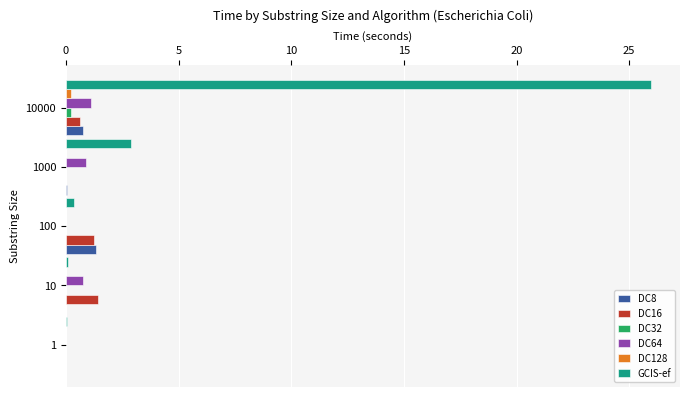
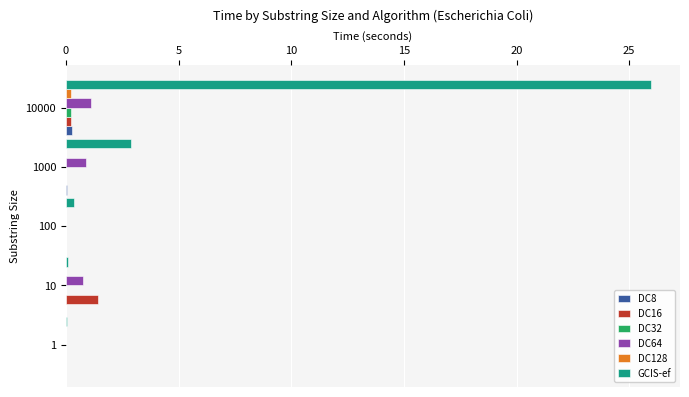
  {
    "DC8": {
-     "10000": 0.8,
-     "100": 1.3
+     "10000": 0.3,
+     "100": 0.0
    },
    "DC16": {
-     "10000": 0.6,
-     "100": 1.3,
+     "10000": 0.2,
+     "100": 0.0,
      "10": 1.4
    },
    "DC64": {
      "10000": 1.1,
      "1000": 0.9,
      "10": 0.8
    },
    "DC128": {
      "10000": 0.2
    }
  }
